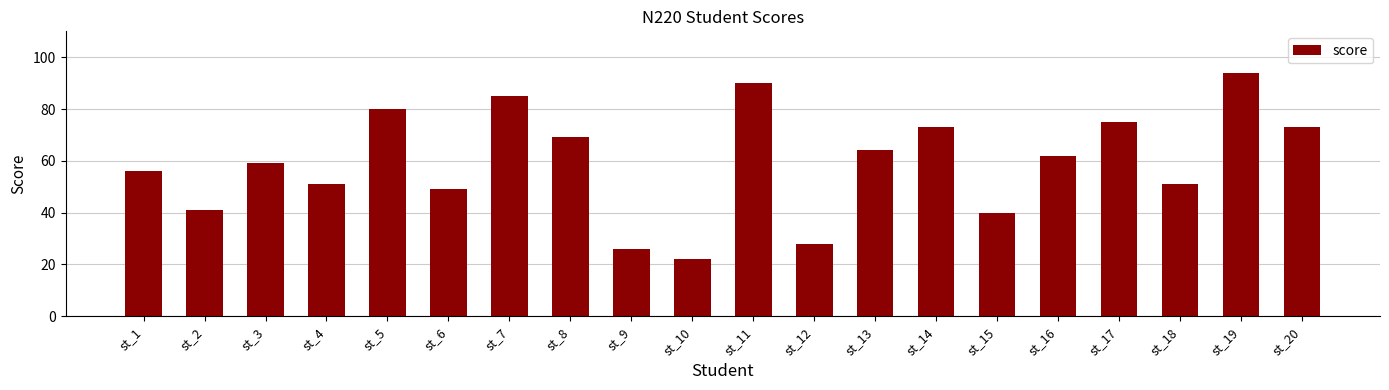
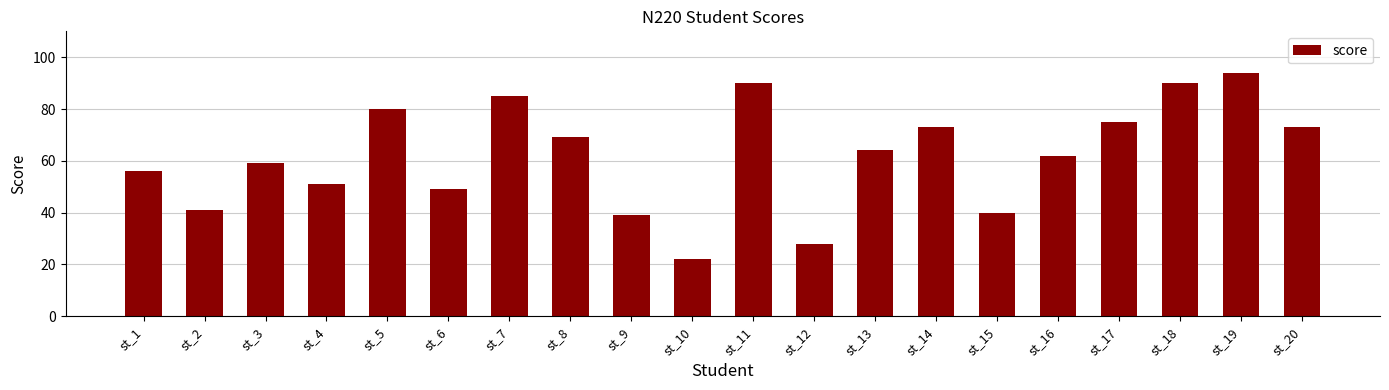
  {
    "st_1": 56,
    "st_2": 41,
    "st_3": 59,
    "st_4": 51,
    "st_5": 80,
    "st_6": 49,
    "st_7": 85,
    "st_8": 69,
-   "st_9": 26,
+   "st_9": 39,
    "st_10": 22,
    "st_11": 90,
    "st_12": 28,
    "st_13": 64,
    "st_14": 73,
    "st_15": 40,
    "st_16": 62,
    "st_17": 75,
-   "st_18": 51,
+   "st_18": 90,
    "st_19": 94,
    "st_20": 73
  }
